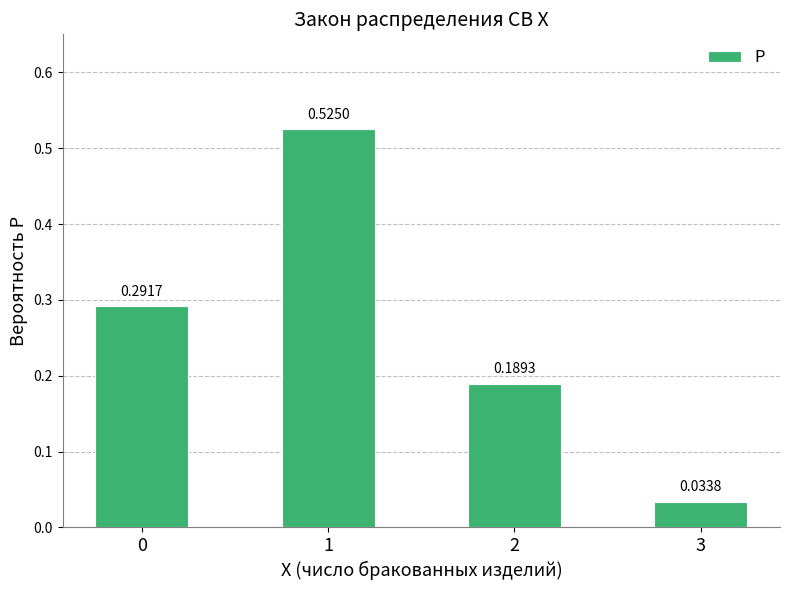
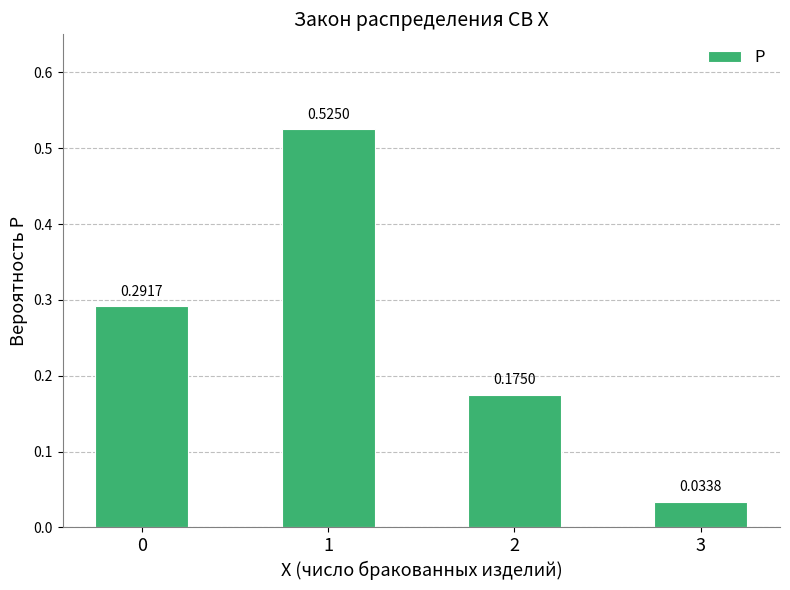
  {
    "0": 0.2917,
    "1": 0.5250,
-   "2": 0.1893,
+   "2": 0.1750,
    "3": 0.0338
  }
